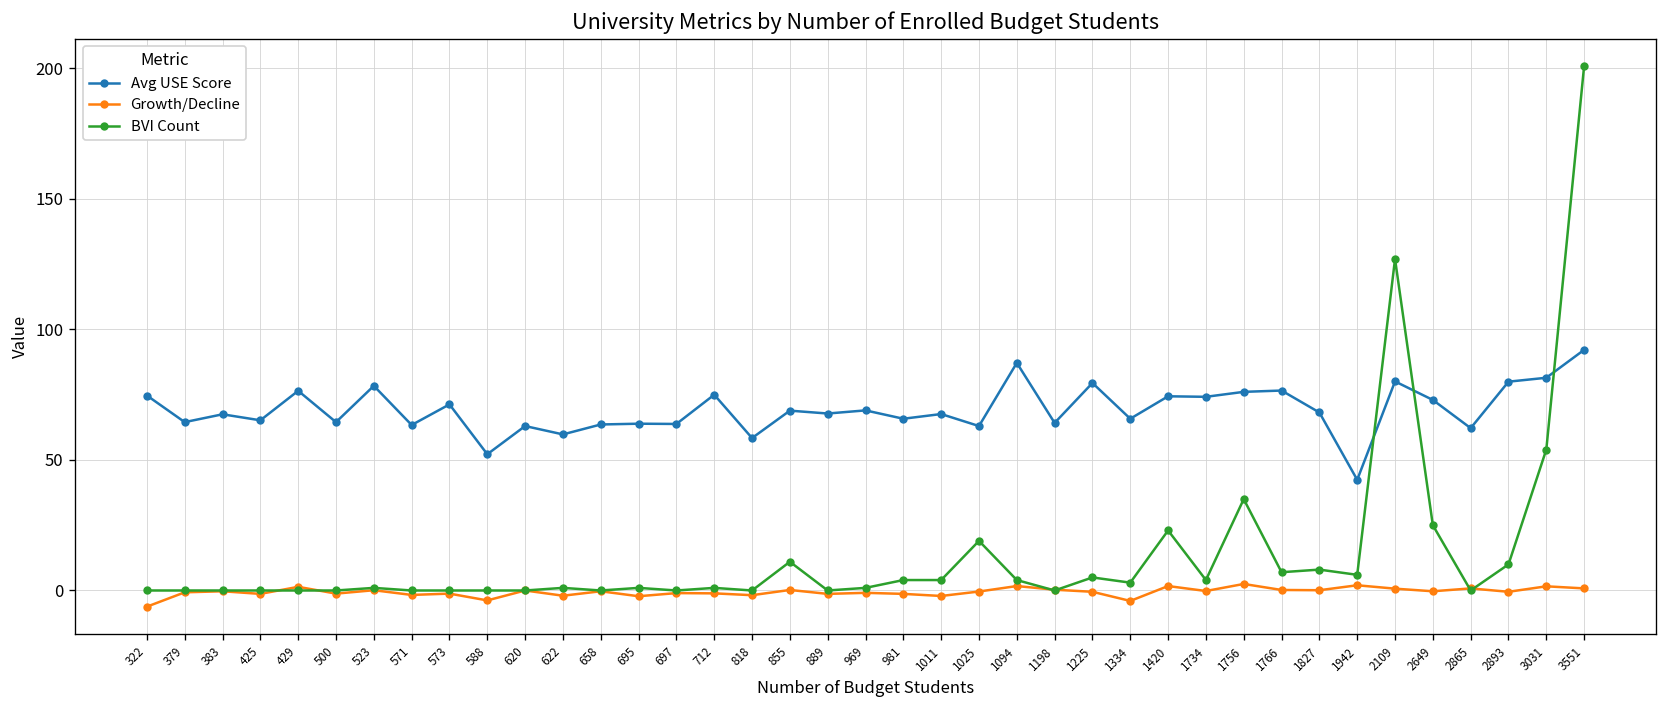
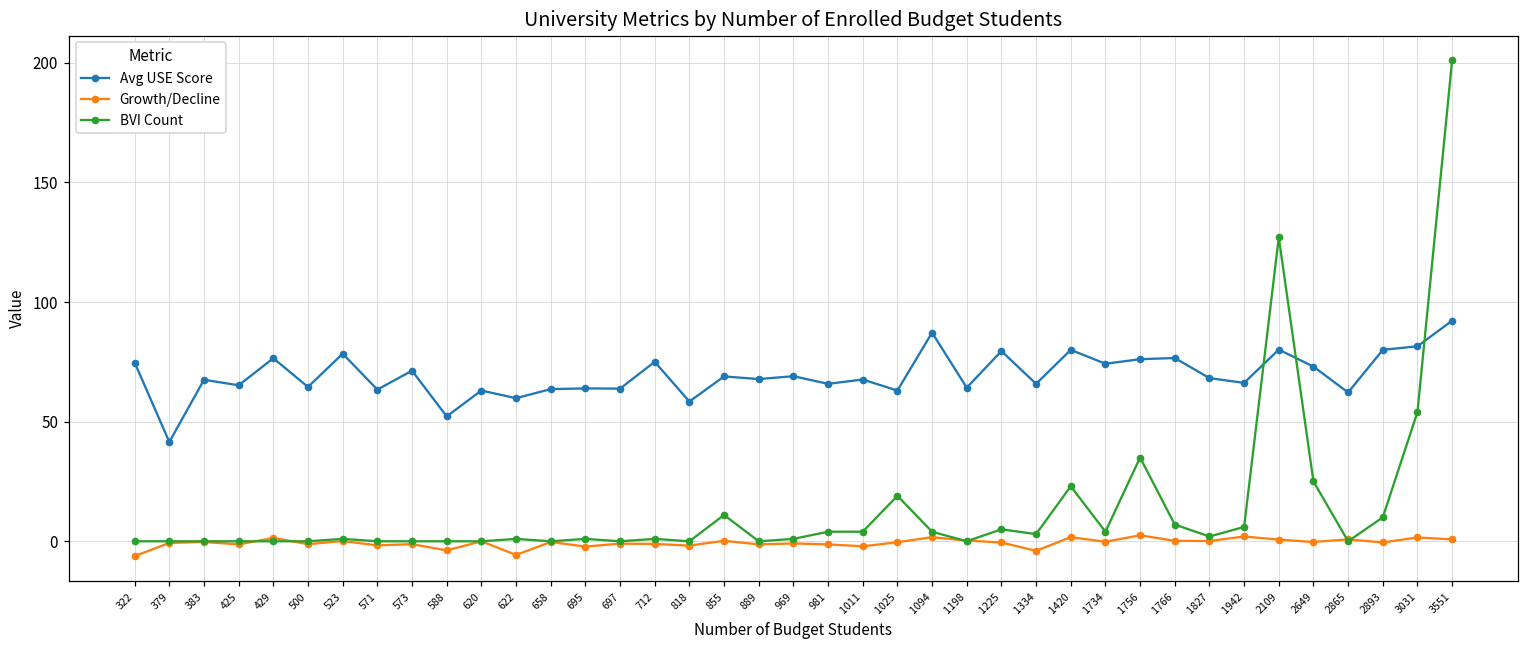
  {
    "Avg USE Score": {
      "322": 75,
-     "379": 65,
+     "379": 42,
      "383": 68,
      "425": 65,
      "429": 77,
      "500": 65,
      "523": 78,
      "571": 63,
      "573": 71,
      "588": 52,
      "620": 63,
      "622": 60,
      "658": 64,
      "695": 64,
      "697": 64,
      "712": 75,
      "818": 58,
      "855": 69,
      "889": 68,
      "969": 69,
      "981": 66,
      "1011": 68,
      "1025": 63,
      "1094": 87,
      "1198": 64,
      "1225": 80,
      "1334": 66,
-     "1420": 74,
+     "1420": 80,
      "1734": 74,
      "1756": 76,
      "1766": 77,
      "1827": 68,
-     "1942": 42,
+     "1942": 66,
      "2109": 80,
      "2649": 73,
      "2865": 62,
      "2893": 80,
      "3031": 82,
      "3551": 92
    },
    "Growth/Decline": {
      "322": -6,
      "425": -1,
      "429": 1,
      "500": -1,
      "571": -2,
      "573": -1,
      "588": -4,
-     "622": -2,
+     "622": -6,
      "695": -2,
      "712": -1,
      "818": -2,
      "855": 0,
      "889": -1,
      "969": -1,
      "981": -1,
      "1011": -2,
      "1025": 0,
      "1094": 2,
      "1225": -1,
      "1334": -4,
      "1420": 2,
      "1734": 0,
      "1756": 3,
      "1766": 0,
      "1827": 0,
      "1942": 2,
      "2109": 1,
      "2649": 0,
      "2893": -1,
      "3031": 2,
      "3551": 1
    },
    "BVI Count": {
      "322": 0,
      "425": 0,
      "429": 0,
      "500": 0,
      "571": 0,
      "573": 0,
      "588": 0,
      "622": 1,
      "695": 1,
      "712": 1,
      "818": 0,
      "855": 11,
      "889": 0,
      "969": 1,
      "981": 4,
      "1011": 4,
      "1025": 19,
      "1094": 4,
      "1225": 5,
      "1334": 3,
      "1420": 23,
      "1734": 4,
      "1756": 35,
      "1766": 7,
-     "1827": 8,
+     "1827": 2,
      "1942": 6,
      "2109": 127,
      "2649": 25,
      "2893": 10,
      "3031": 54,
      "3551": 201
    }
  }
